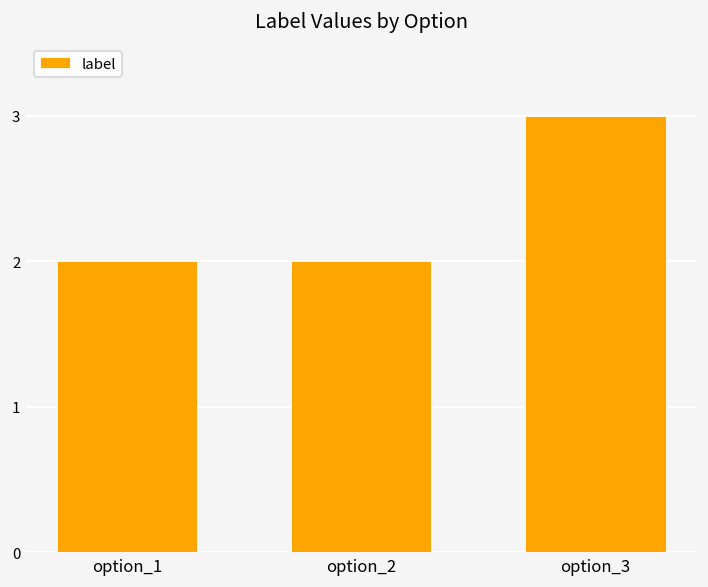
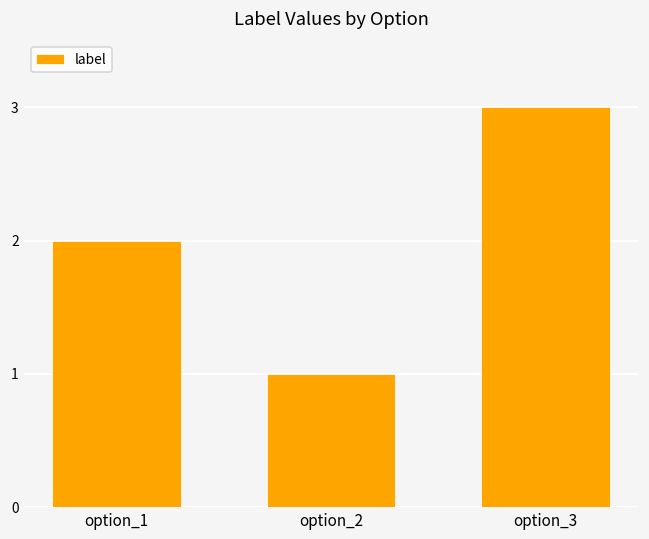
  {
    "option_1": 2,
-   "option_2": 2,
+   "option_2": 1,
    "option_3": 3
  }
